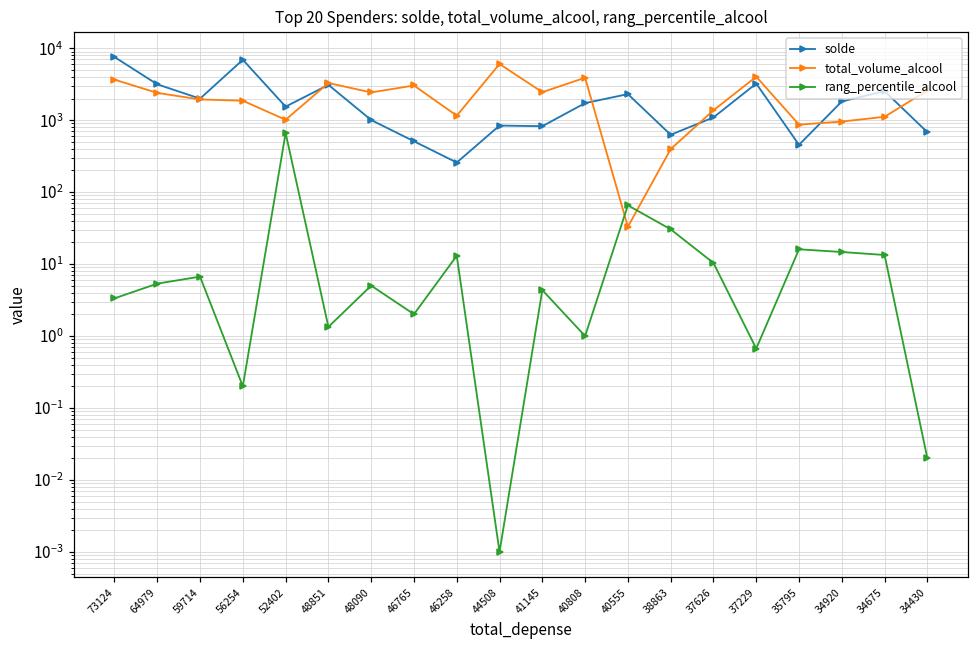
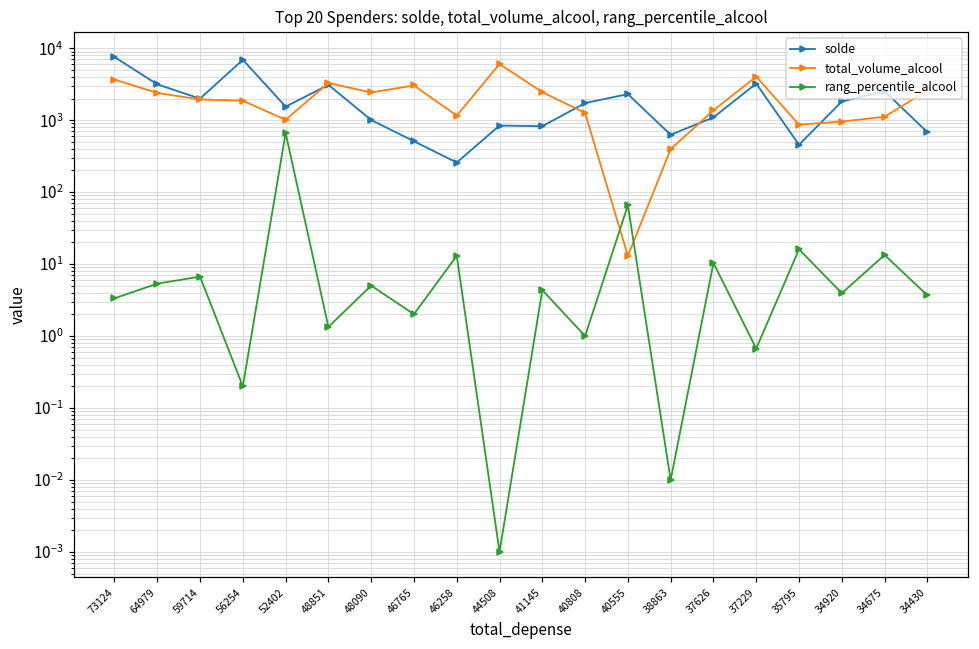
  {
    "solde": {
      "73124": 8000,
      "64979": 3000,
      "56254": 7000,
      "52402": 1500,
      "48090": 1000,
      "46765": 500,
      "46258": 260,
      "44508": 800,
      "41145": 800,
      "40808": 1700,
      "40555": 2300,
      "38863": 600,
      "37626": 1100,
      "37229": 3000,
      "35795": 500,
      "34920": 1800,
      "34430": 700
    },
    "total_volume_alcool": {
      "73124": 4000,
      "64979": 2400,
      "56254": 1900,
      "52402": 1000,
      "48090": 2400,
      "46765": 3000,
      "46258": 1200,
      "44508": 6000,
      "41145": 2500,
-     "40808": 4000,
-     "40555": 30,
+     "40808": 1300,
+     "40555": 13,
      "38863": 400,
      "37626": 1400,
      "37229": 4000,
      "35795": 900,
      "34920": 1000,
      "34675": 1100
    },
    "rang_percentile_alcool": {
      "73124": 3,
      "64979": 5,
      "59714": 7,
      "56254": 0.20,
      "52402": 700,
      "48851": 1.3,
      "48090": 5,
      "46765": 2.0,
      "46258": 13,
      "44508": 0.0010,
      "41145": 4,
      "40808": 1.0,
      "40555": 70,
-     "38863": 30,
+     "38863": 0.01,
      "37626": 10,
      "37229": 0.7,
      "35795": 16,
-     "34920": 15,
+     "34920": 4,
      "34675": 13,
-     "34430": 0.02
+     "34430": 4
    }
  }
